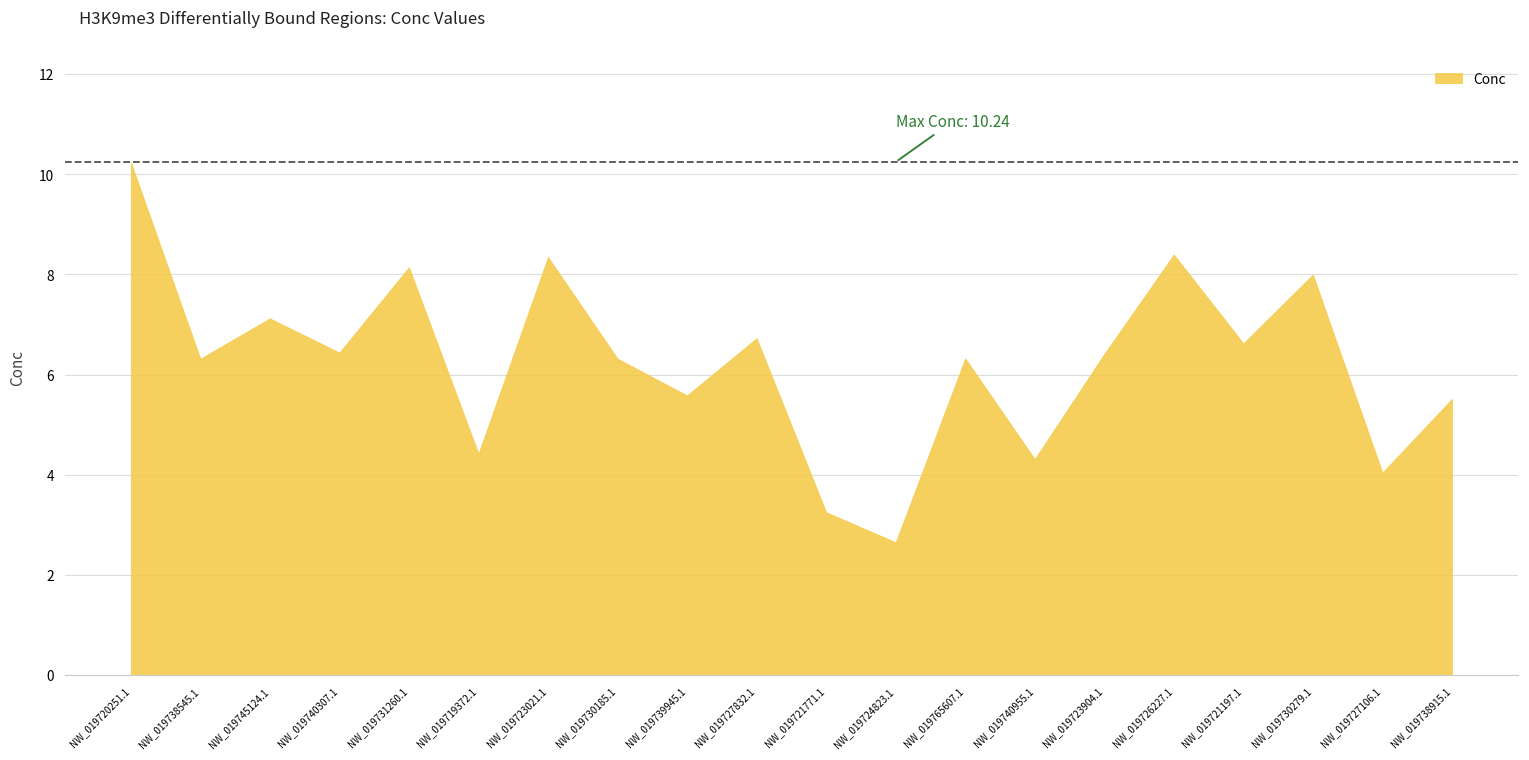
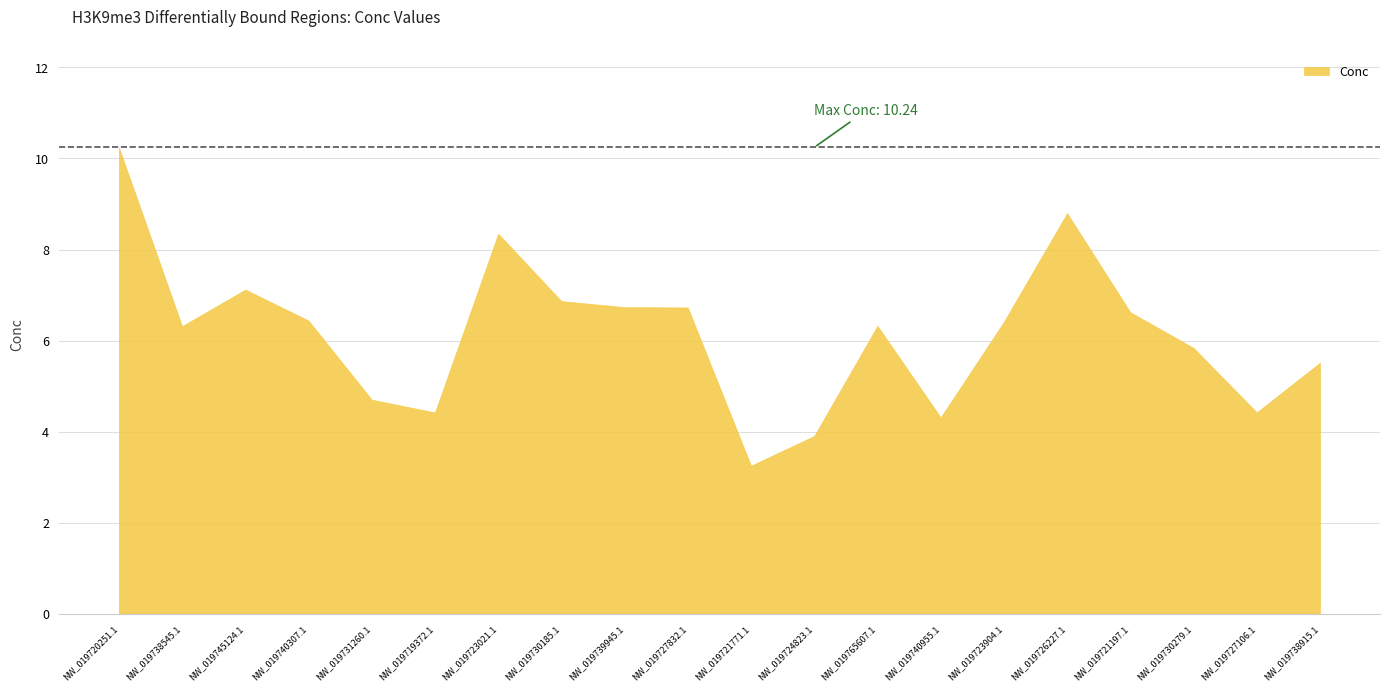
  {
    "NW_019720251.1": 10.2,
    "NW_019738545.1": 6.3,
    "NW_019745124.1": 7.1,
    "NW_019740307.1": 6.4,
-   "NW_019731260.1": 8.1,
+   "NW_019731260.1": 4.7,
    "NW_019719372.1": 4.4,
    "NW_019723021.1": 8.3,
-   "NW_019730185.1": 6.3,
-   "NW_019739945.1": 5.6,
+   "NW_019730185.1": 6.9,
+   "NW_019739945.1": 6.7,
    "NW_019727832.1": 6.7,
    "NW_019721771.1": 3.3,
-   "NW_019724823.1": 2.6,
+   "NW_019724823.1": 3.9,
    "NW_019765607.1": 6.3,
    "NW_019740955.1": 4.3,
    "NW_019723904.1": 6.4,
-   "NW_019726227.1": 8.4,
+   "NW_019726227.1": 8.8,
    "NW_019721197.1": 6.6,
-   "NW_019730279.1": 8.0,
-   "NW_019727106.1": 4.0,
+   "NW_019730279.1": 5.8,
+   "NW_019727106.1": 4.4,
    "NW_019738915.1": 5.5
  }
